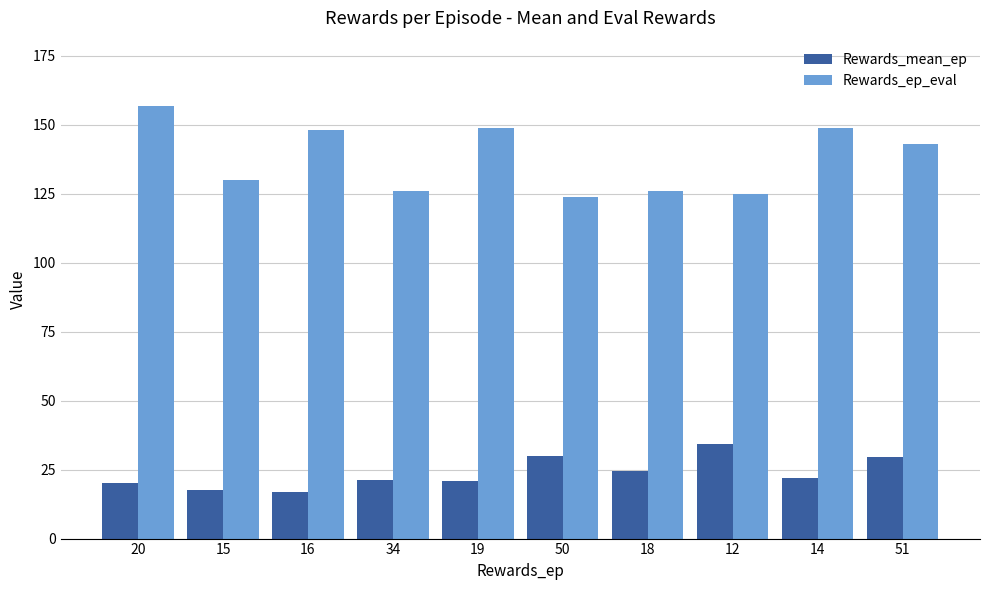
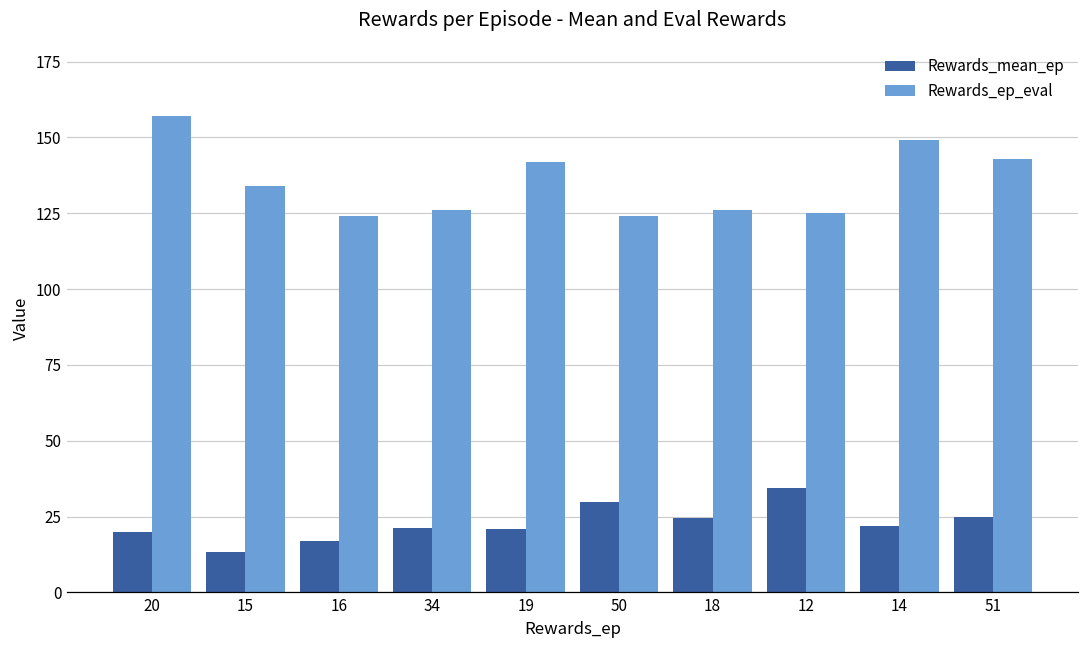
  {
    "Rewards_mean_ep": {
      "20": 20,
-     "15": 18,
+     "15": 13,
      "16": 17,
      "34": 21,
      "19": 21,
      "50": 30,
      "18": 25,
      "12": 34,
      "14": 22,
-     "51": 30
+     "51": 25
    },
    "Rewards_ep_eval": {
      "20": 157,
-     "15": 130,
-     "16": 148,
+     "15": 134,
+     "16": 124,
      "34": 126,
-     "19": 149,
+     "19": 142,
      "50": 124,
      "18": 126,
      "12": 125,
      "14": 149,
      "51": 143
    }
  }
